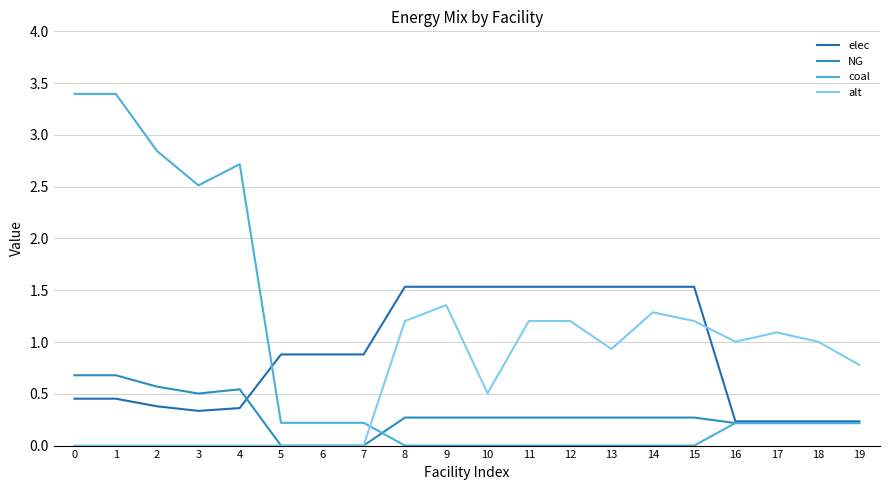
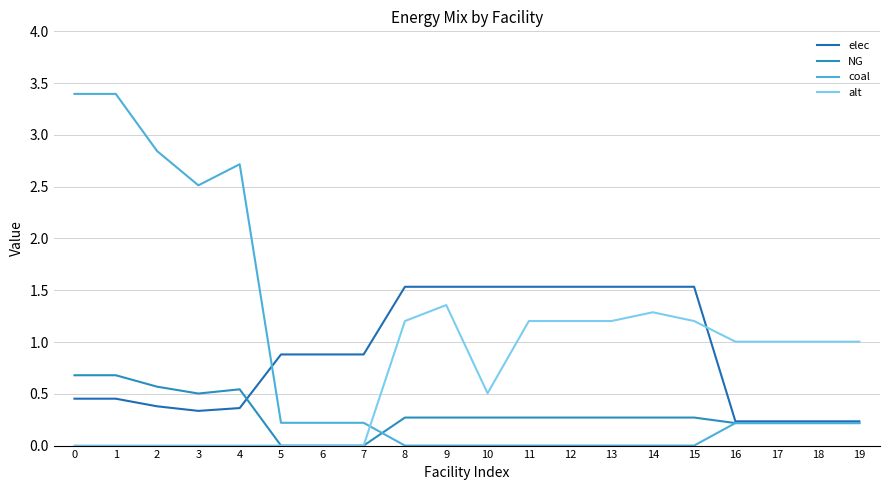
  {
    "alt": {
      "0": 0.00,
      "1": 0.00,
      "2": 0.00,
      "3": 0.00,
      "4": 0.00,
      "8": 1.20,
      "9": 1.36,
      "10": 0.51,
      "11": 1.20,
      "12": 1.20,
-     "13": 0.93,
+     "13": 1.20,
      "14": 1.29,
      "15": 1.20,
      "16": 1.00,
-     "17": 1.09,
+     "17": 1.00,
      "18": 1.00,
-     "19": 0.78
+     "19": 1.00
    }
  }
